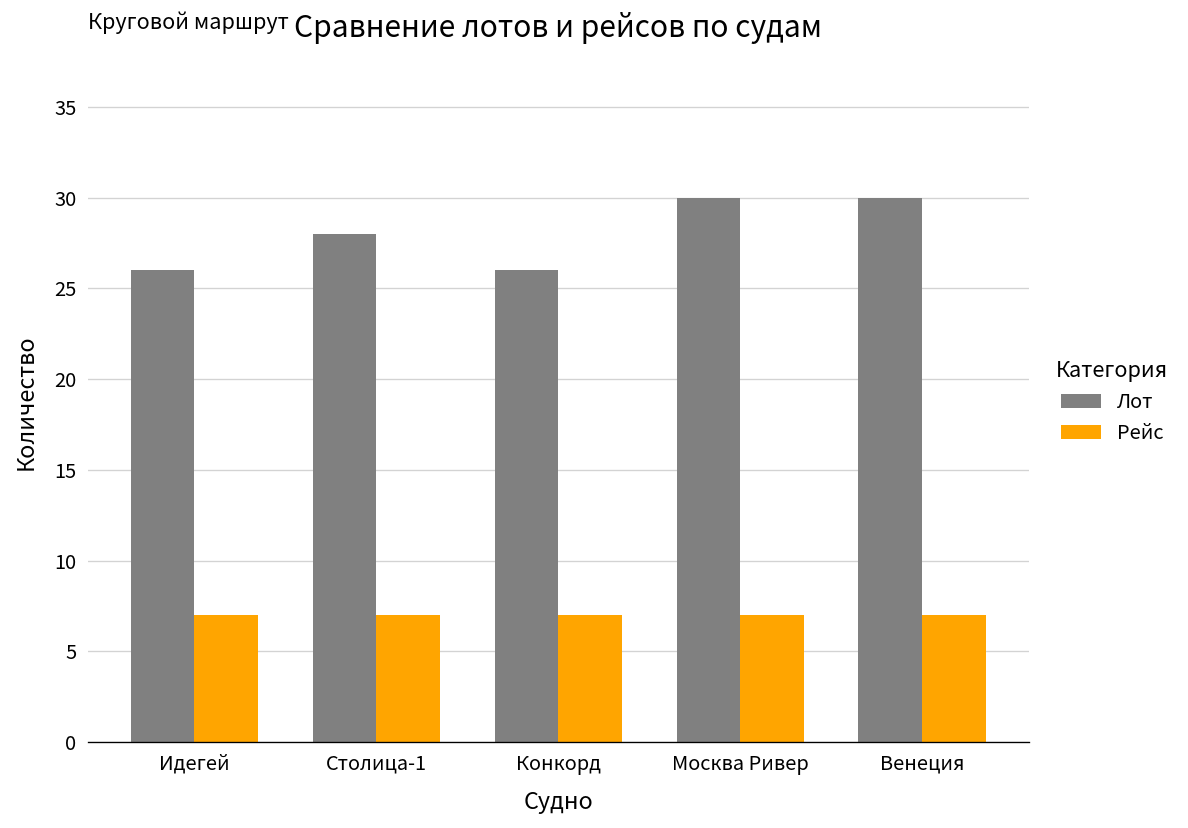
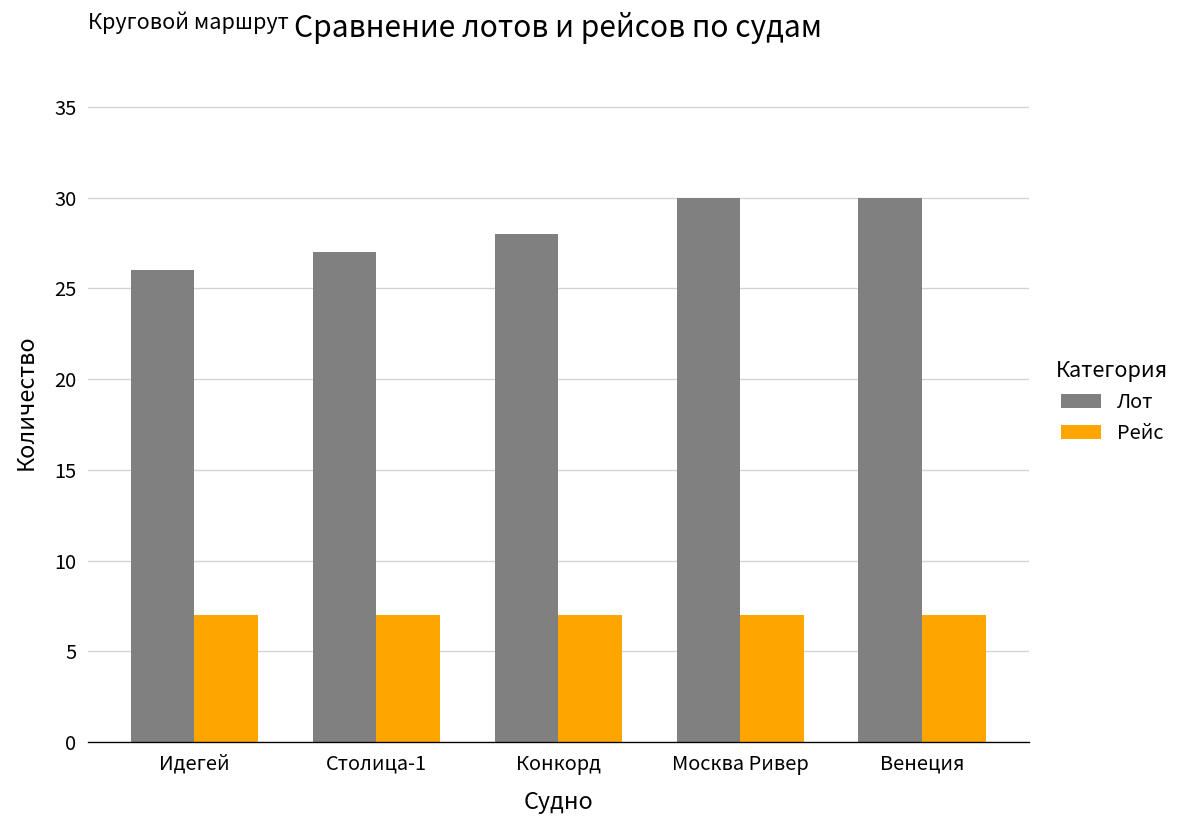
  {
    "Лот": {
      "Идегей": 26,
-     "Столица-1": 28,
-     "Конкорд": 26,
+     "Столица-1": 27,
+     "Конкорд": 28,
      "Москва Ривер": 30,
      "Венеция": 30
    },
    "Рейс": {
      "Идегей": 7,
      "Столица-1": 7,
      "Конкорд": 7,
      "Москва Ривер": 7,
      "Венеция": 7
    }
  }
